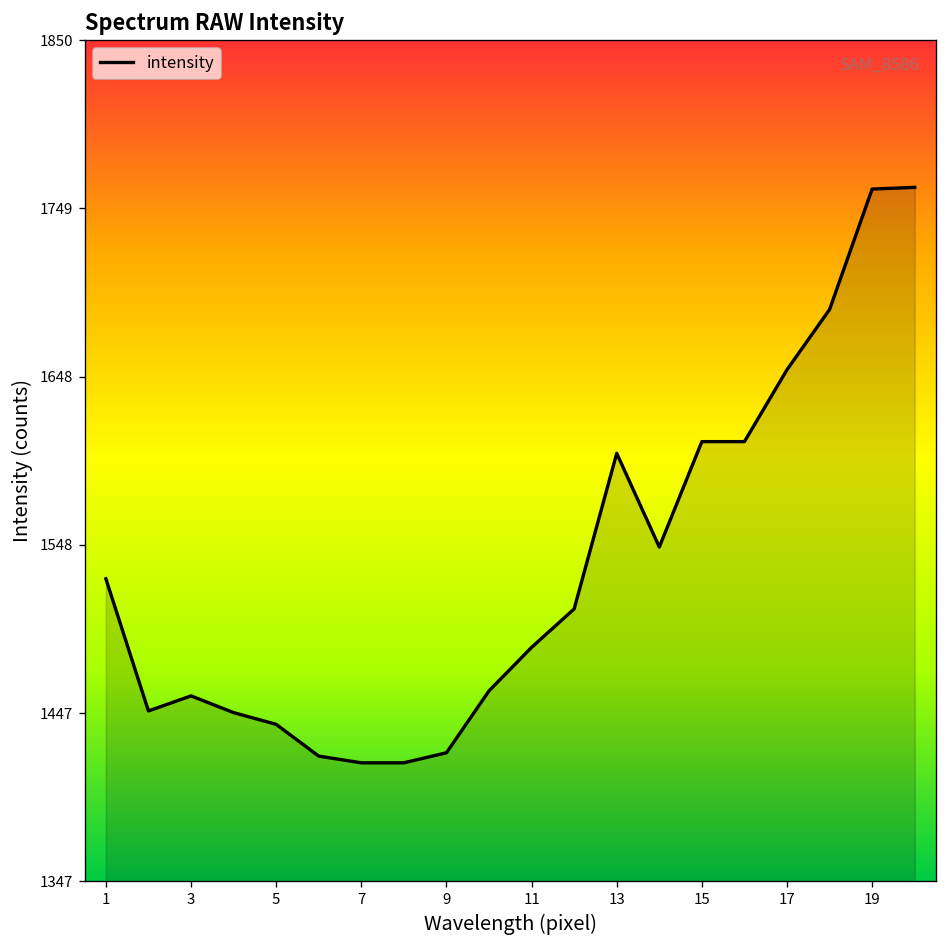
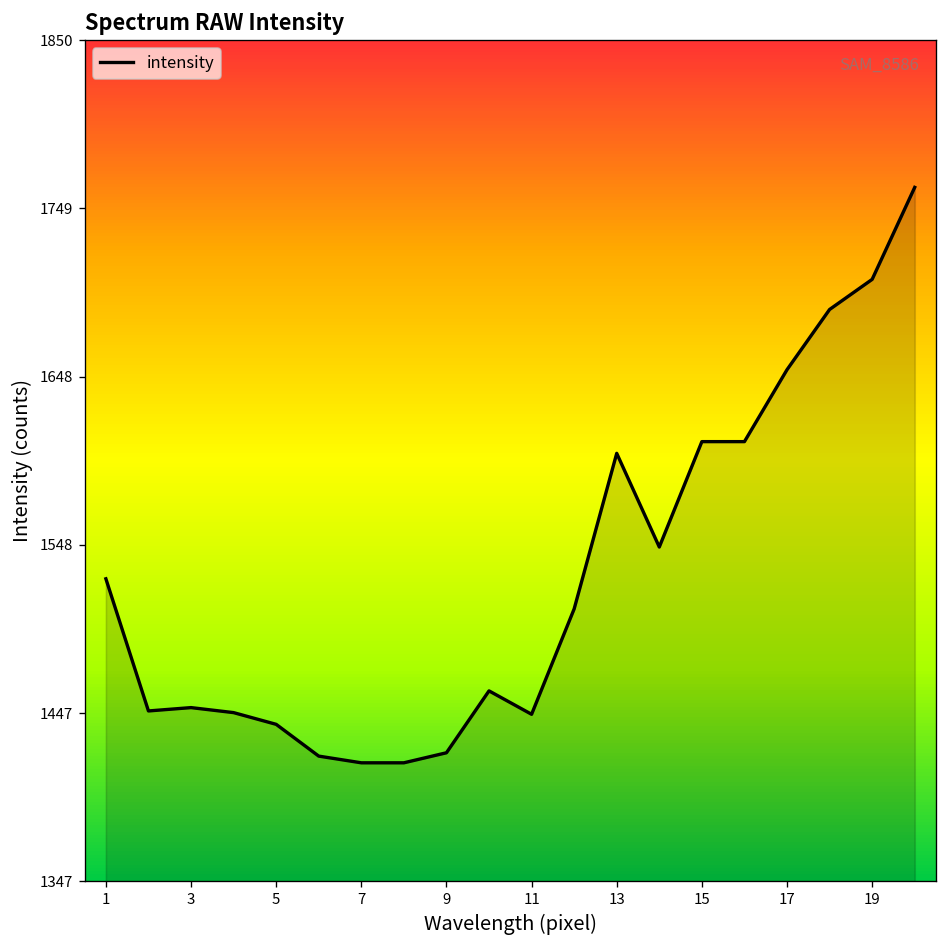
  {
    "1": 1528,
-   "3": 1458,
+   "3": 1451,
    "5": 1441,
    "7": 1418,
    "9": 1424,
-   "11": 1487,
+   "11": 1447,
    "13": 1603,
    "15": 1610,
    "17": 1653,
-   "19": 1761
+   "19": 1707
  }
